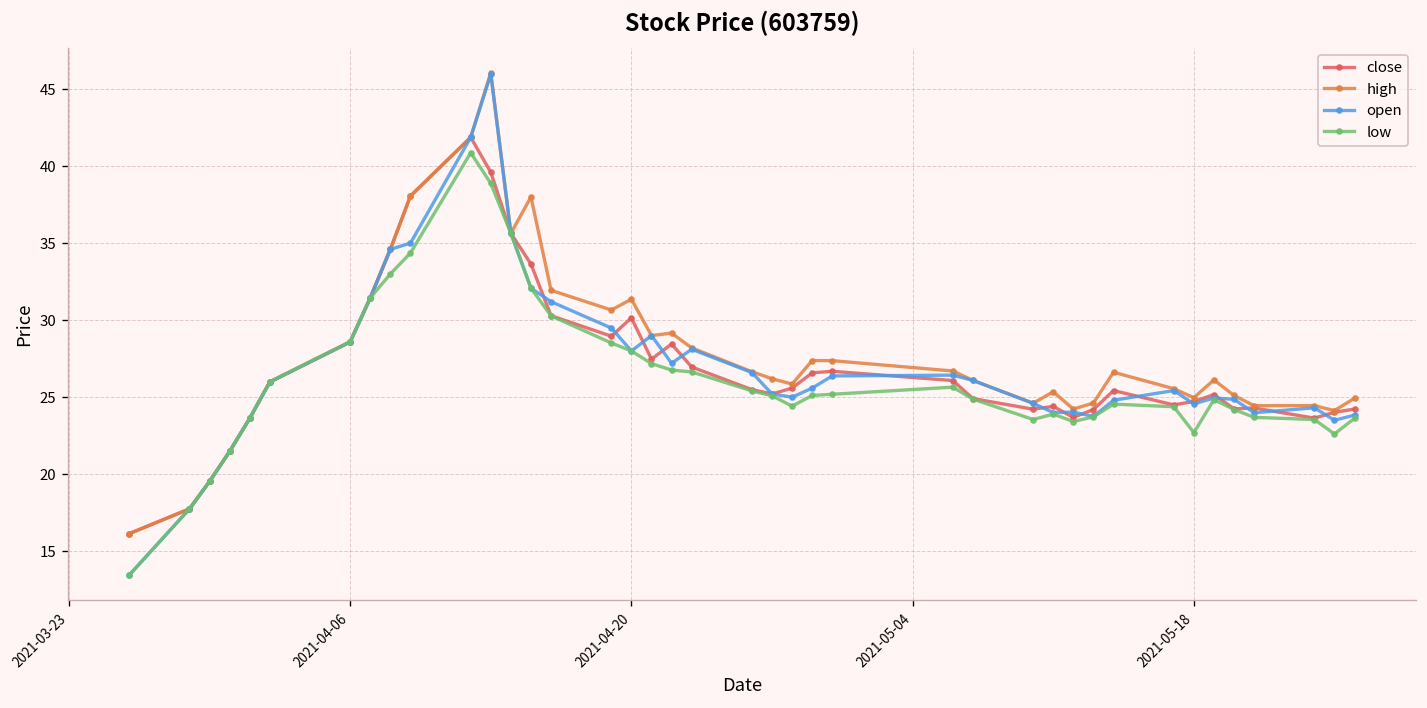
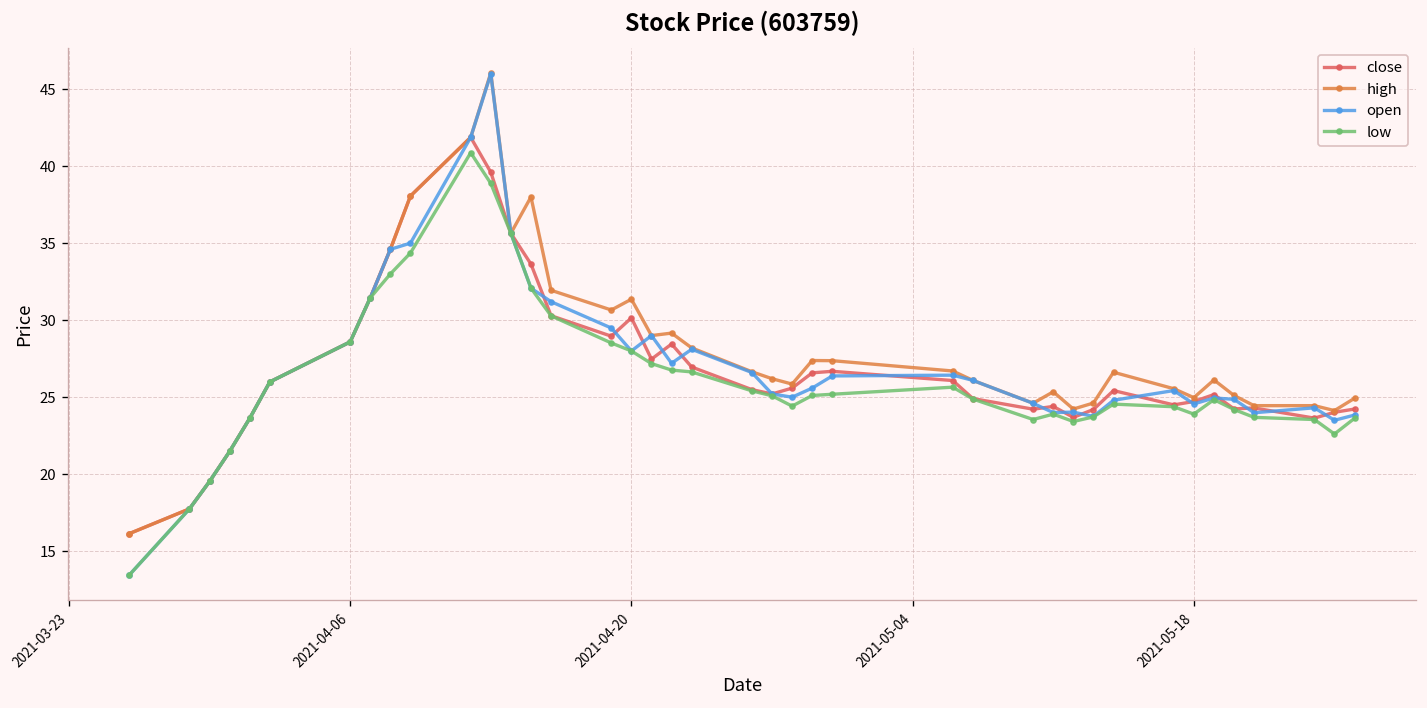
  {
    "low": {
-     "2021-05-18": 22.7
+     "2021-05-18": 23.9
    }
  }
